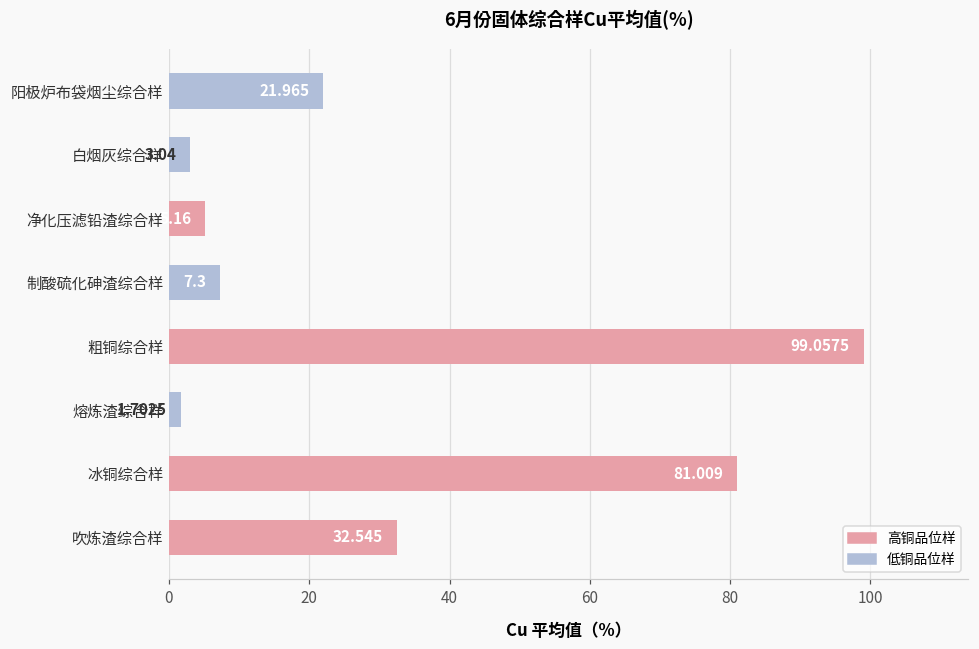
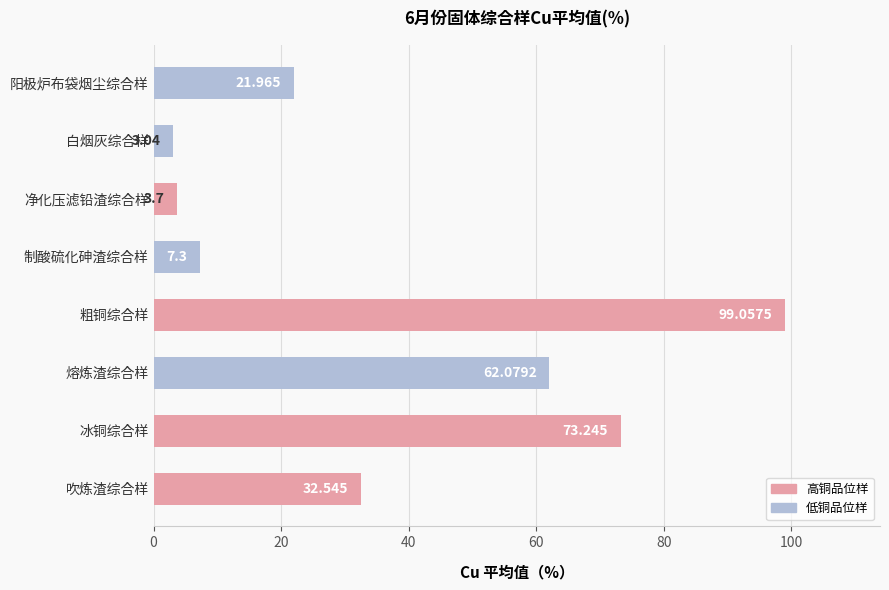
  {
    "阳极炉布袋烟尘综合样": 21.965,
    "白烟灰综合样": 3.04,
-   "净化压滤铅渣综合样": 5.16,
+   "净化压滤铅渣综合样": 3.7,
    "制酸硫化砷渣综合样": 7.3,
    "粗铜综合样": 99.0575,
-   "熔炼渣综合样": 1.7025,
-   "冰铜综合样": 81.009,
+   "熔炼渣综合样": 62.0792,
+   "冰铜综合样": 73.245,
    "吹炼渣综合样": 32.545
  }
